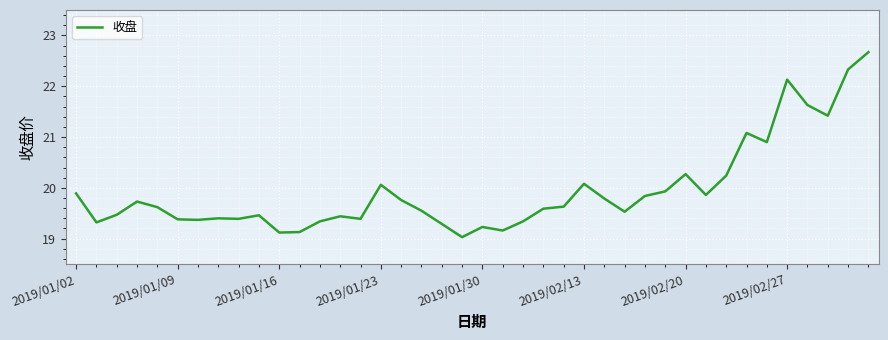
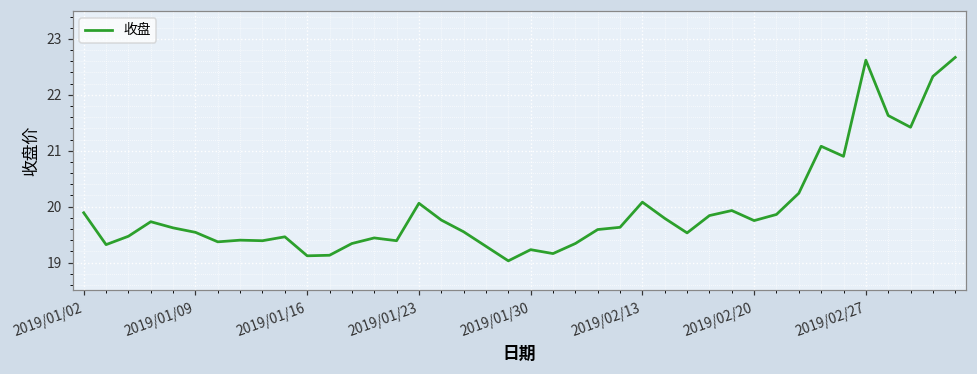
  {
    "2019/01/02": 19.9,
-   "2019/01/09": 19.4,
+   "2019/01/09": 19.5,
    "2019/01/16": 19.1,
    "2019/01/23": 20.1,
    "2019/01/30": 19.2,
    "2019/02/13": 20.1,
-   "2019/02/20": 20.3,
-   "2019/02/27": 22.1
+   "2019/02/20": 19.8,
+   "2019/02/27": 22.6
  }
